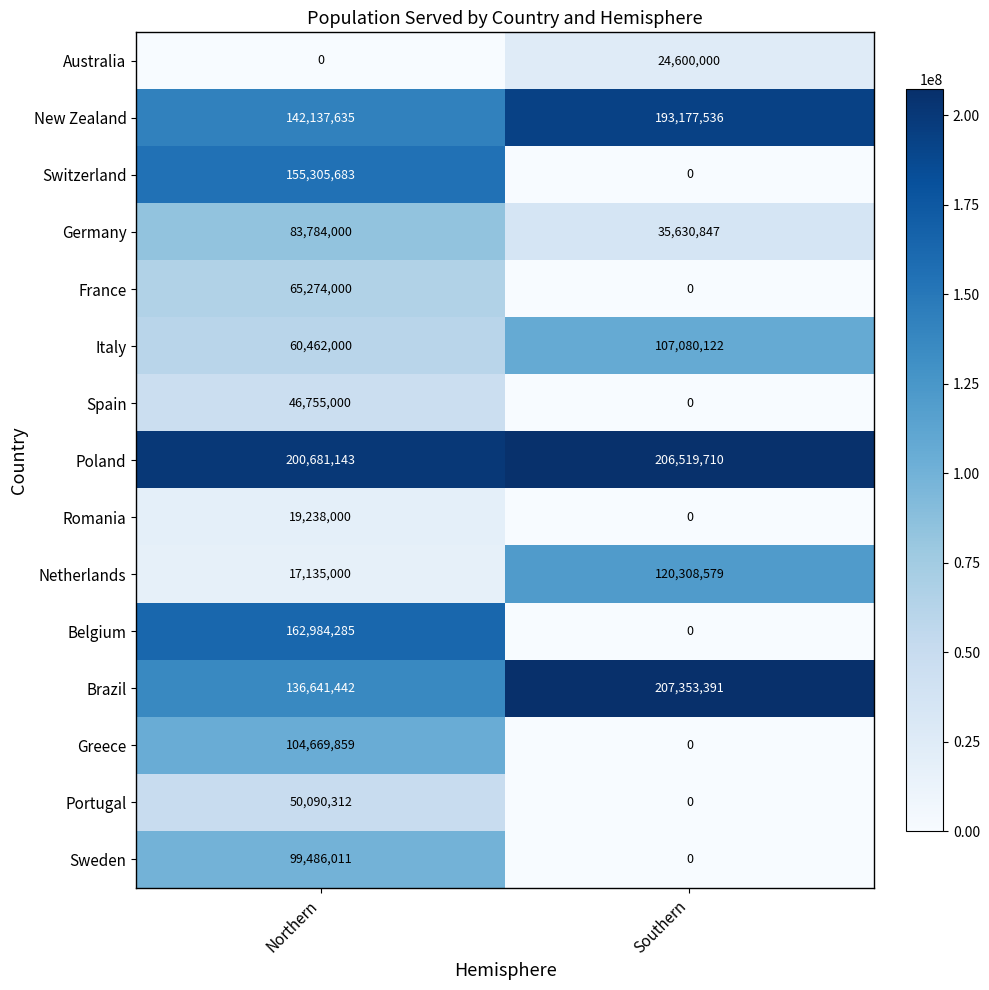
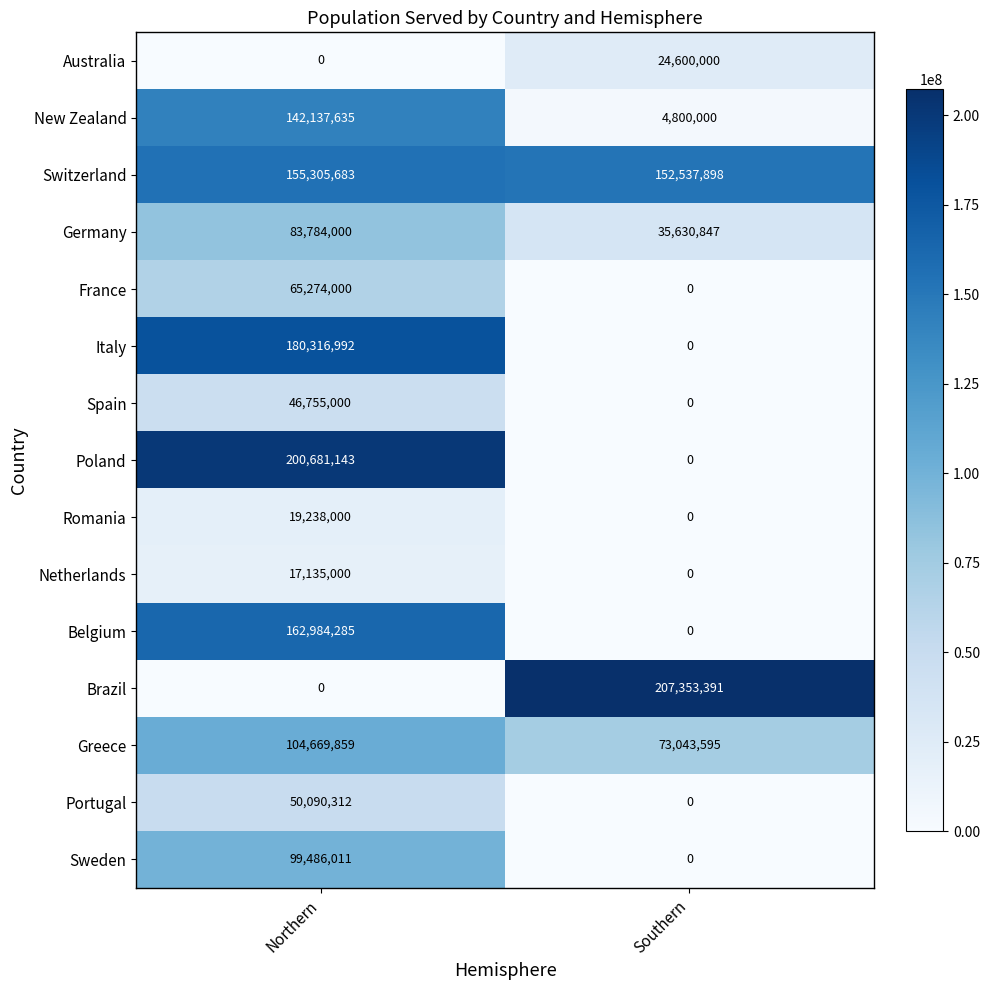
  {
    "Australia": {
      "Northern": "0",
      "Southern": "24,600,000"
    },
    "New Zealand": {
      "Northern": "142,137,635",
-     "Southern": "193,177,536"
+     "Southern": "4,800,000"
    },
    "Switzerland": {
      "Northern": "155,305,683",
-     "Southern": "0"
+     "Southern": "152,537,898"
    },
    "Germany": {
      "Northern": "83,784,000",
      "Southern": "35,630,847"
    },
    "France": {
      "Northern": "65,274,000",
      "Southern": "0"
    },
    "Italy": {
-     "Northern": "60,462,000",
-     "Southern": "107,080,122"
+     "Northern": "180,316,992",
+     "Southern": "0"
    },
    "Spain": {
      "Northern": "46,755,000",
      "Southern": "0"
    },
    "Poland": {
      "Northern": "200,681,143",
-     "Southern": "206,519,710"
+     "Southern": "0"
    },
    "Romania": {
      "Northern": "19,238,000",
      "Southern": "0"
    },
    "Netherlands": {
      "Northern": "17,135,000",
-     "Southern": "120,308,579"
+     "Southern": "0"
    },
    "Belgium": {
      "Northern": "162,984,285",
      "Southern": "0"
    },
    "Brazil": {
-     "Northern": "136,641,442",
+     "Northern": "0",
      "Southern": "207,353,391"
    },
    "Greece": {
      "Northern": "104,669,859",
-     "Southern": "0"
+     "Southern": "73,043,595"
    },
    "Portugal": {
      "Northern": "50,090,312",
      "Southern": "0"
    },
    "Sweden": {
      "Northern": "99,486,011",
      "Southern": "0"
    }
  }
